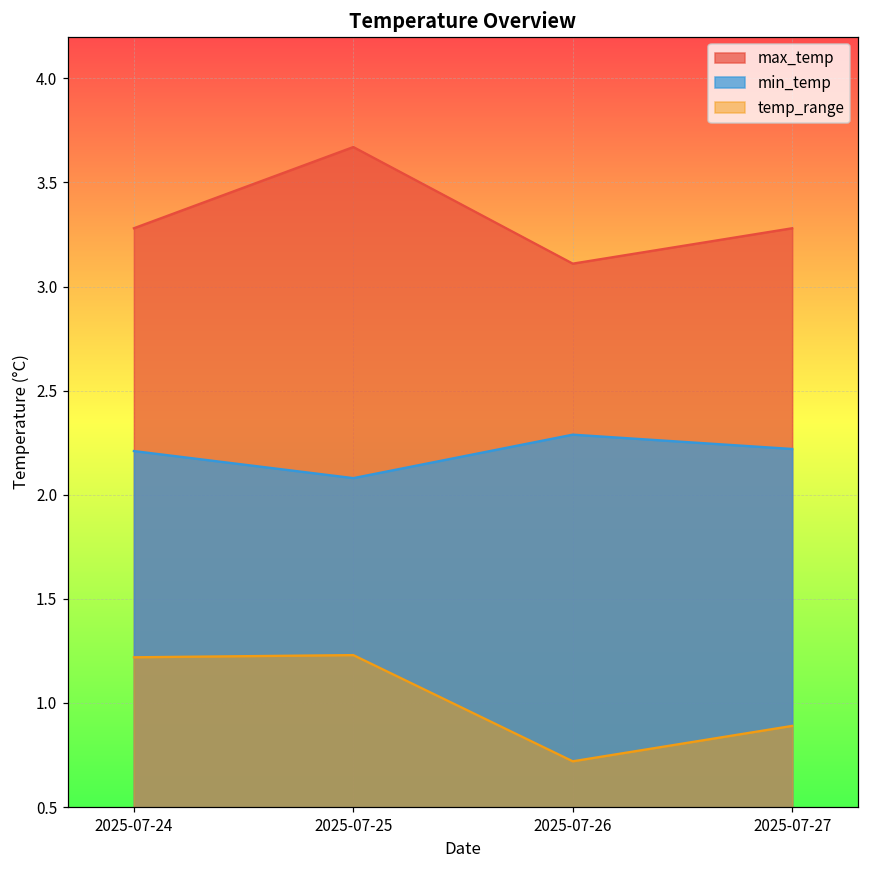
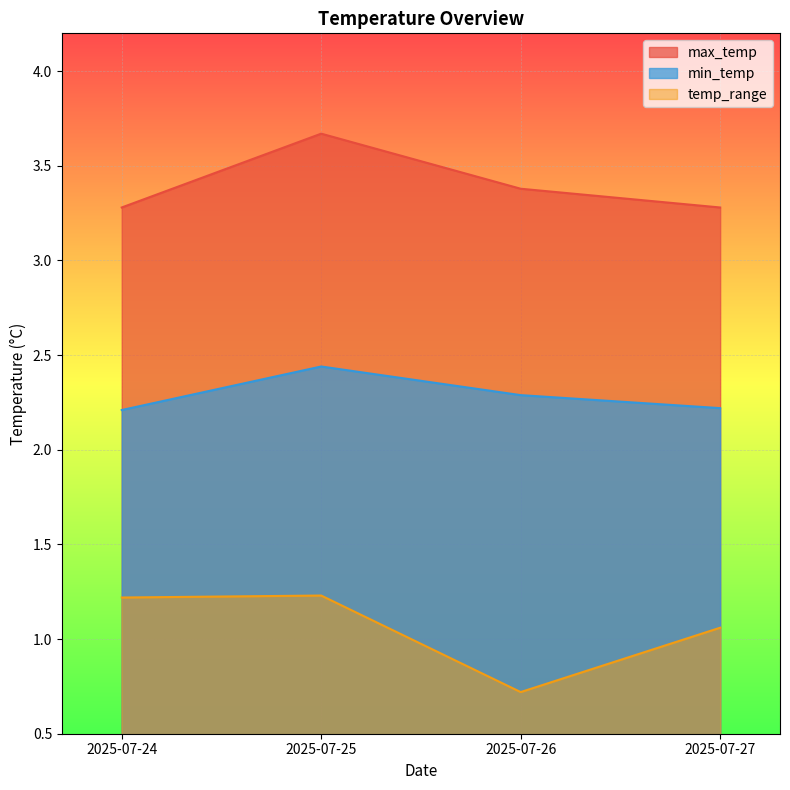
  {
    "max_temp": {
      "2025-07-24": 3.28,
      "2025-07-25": 3.67,
-     "2025-07-26": 3.11,
+     "2025-07-26": 3.38,
      "2025-07-27": 3.28
    },
    "min_temp": {
      "2025-07-24": 2.21,
-     "2025-07-25": 2.08,
+     "2025-07-25": 2.44,
      "2025-07-26": 2.29,
      "2025-07-27": 2.22
    },
    "temp_range": {
      "2025-07-24": 1.22,
      "2025-07-25": 1.23,
      "2025-07-26": 0.72,
-     "2025-07-27": 0.89
+     "2025-07-27": 1.06
    }
  }
